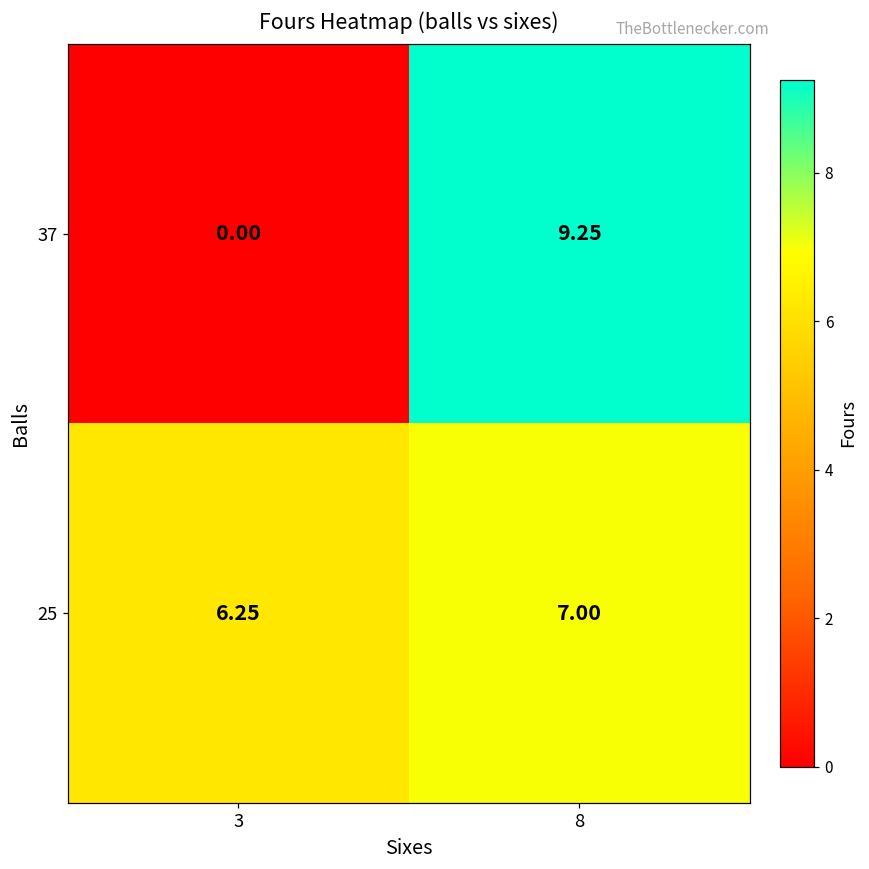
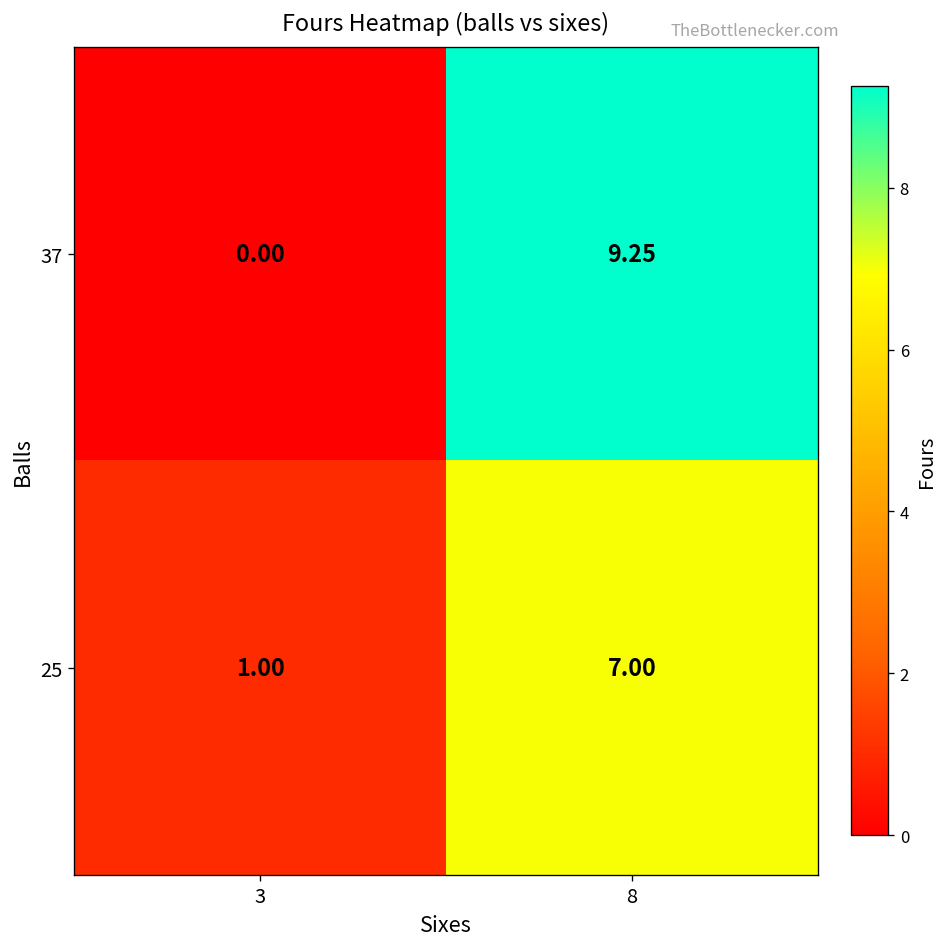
  {
    "37": {
      "3": 0.00,
      "8": 9.25
    },
    "25": {
-     "3": 6.25,
+     "3": 1.00,
      "8": 7.00
    }
  }
